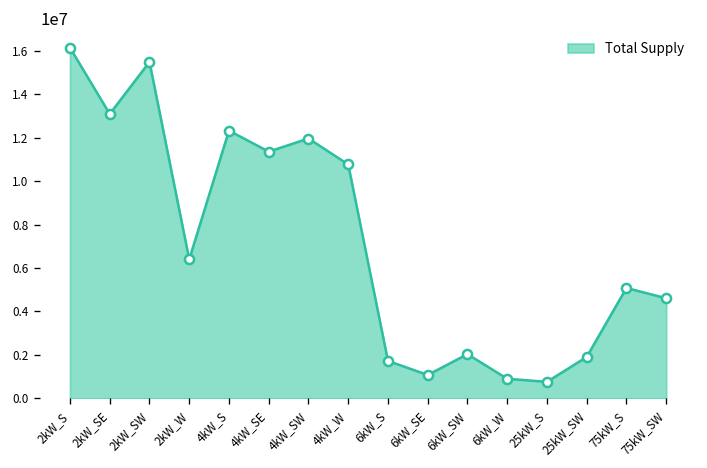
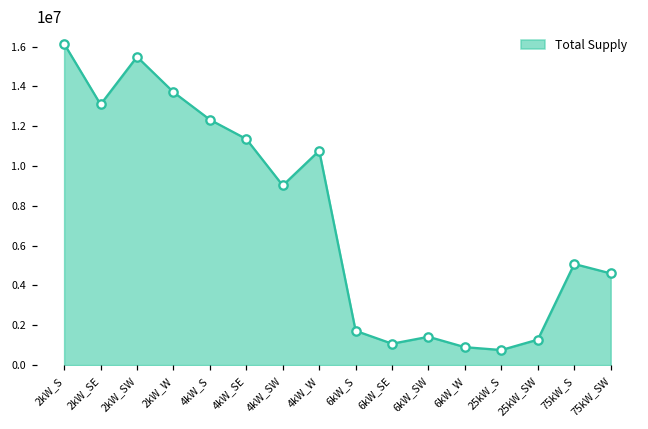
  {
    "2kW_S": 16100000,
    "2kW_SE": 13100000,
    "2kW_SW": 15500000,
-   "2kW_W": 6400000,
+   "2kW_W": 13700000,
    "4kW_S": 12300000,
    "4kW_SE": 11400000,
-   "4kW_SW": 12000000,
+   "4kW_SW": 9000000,
    "4kW_W": 10800000,
    "6kW_S": 1700000,
    "6kW_SE": 1100000,
-   "6kW_SW": 2000000,
+   "6kW_SW": 1400000,
    "6kW_W": 900000,
    "25kW_S": 800000,
-   "25kW_SW": 1900000,
+   "25kW_SW": 1300000,
    "75kW_S": 5100000,
    "75kW_SW": 4600000
  }
